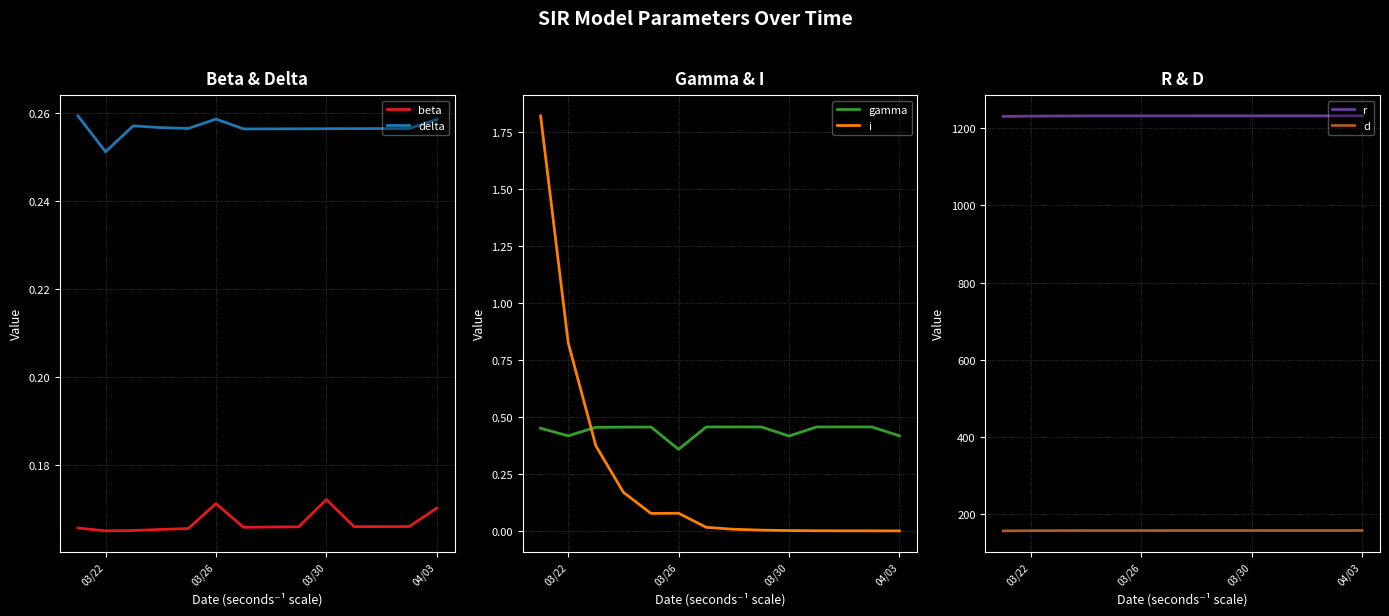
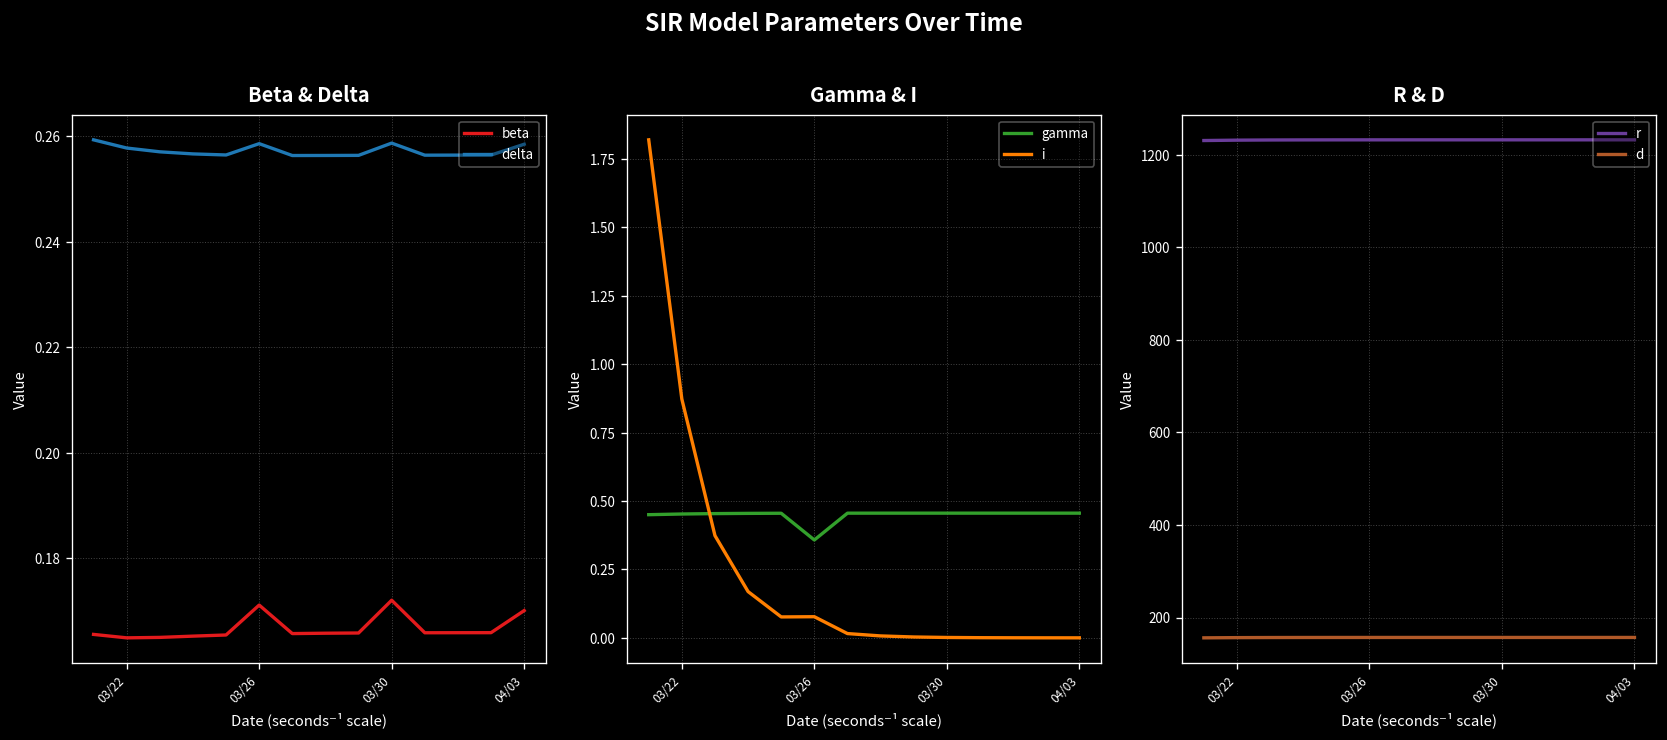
  {
    "Beta & Delta": {
      "beta": {
        "03/22": 0.165,
        "03/26": 0.171,
        "03/30": 0.172,
        "04/03": 0.170
      },
      "delta": {
-       "03/22": 0.251,
+       "03/22": 0.258,
        "03/26": 0.259,
-       "03/30": 0.256
+       "03/30": 0.259
      }
    },
    "Gamma & I": {
      "gamma": {
-       "03/22": 0.42,
+       "03/22": 0.45,
        "03/26": 0.36,
-       "03/30": 0.42,
-       "04/03": 0.42
+       "03/30": 0.46,
+       "04/03": 0.46
      },
      "i": {
-       "03/22": 0.83,
+       "03/22": 0.87,
        "03/26": 0.08,
        "03/30": 0.00,
        "04/03": 0.00
      }
    },
    "R & D": {
      "r": {
        "03/22": 1230,
        "03/26": 1230,
        "03/30": 1230
      },
      "d": {
        "03/22": 160,
        "03/26": 160,
        "03/30": 160,
        "04/03": 160
      }
    }
  }
